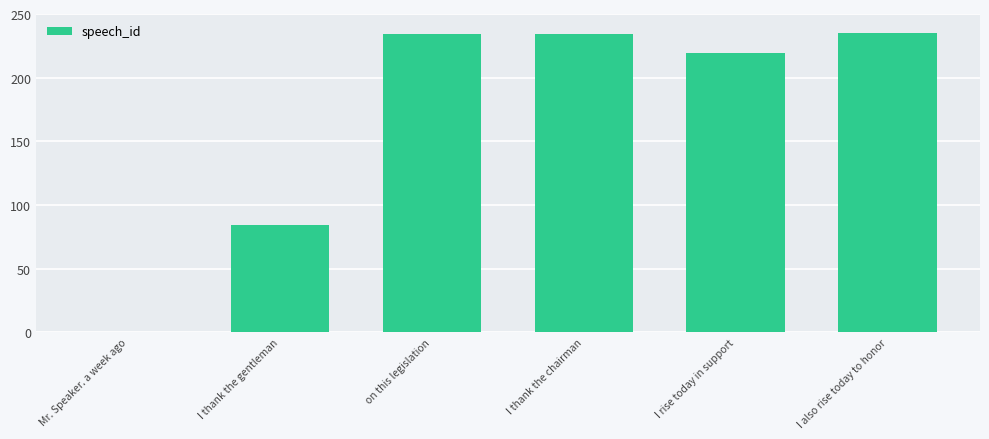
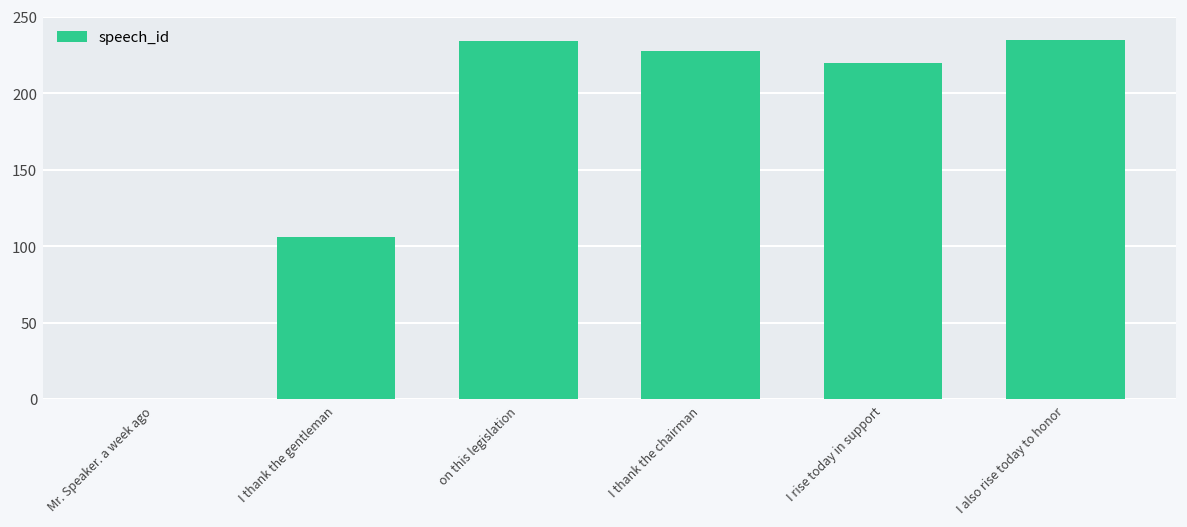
  {
    "Mr. Speaker. a week ago": 0,
-   "I thank the gentleman": 84,
+   "I thank the gentleman": 106,
    "on this legislation": 234,
-   "I thank the chairman": 234,
+   "I thank the chairman": 228,
    "I rise today in support": 220,
    "I also rise today to honor": 235
  }
